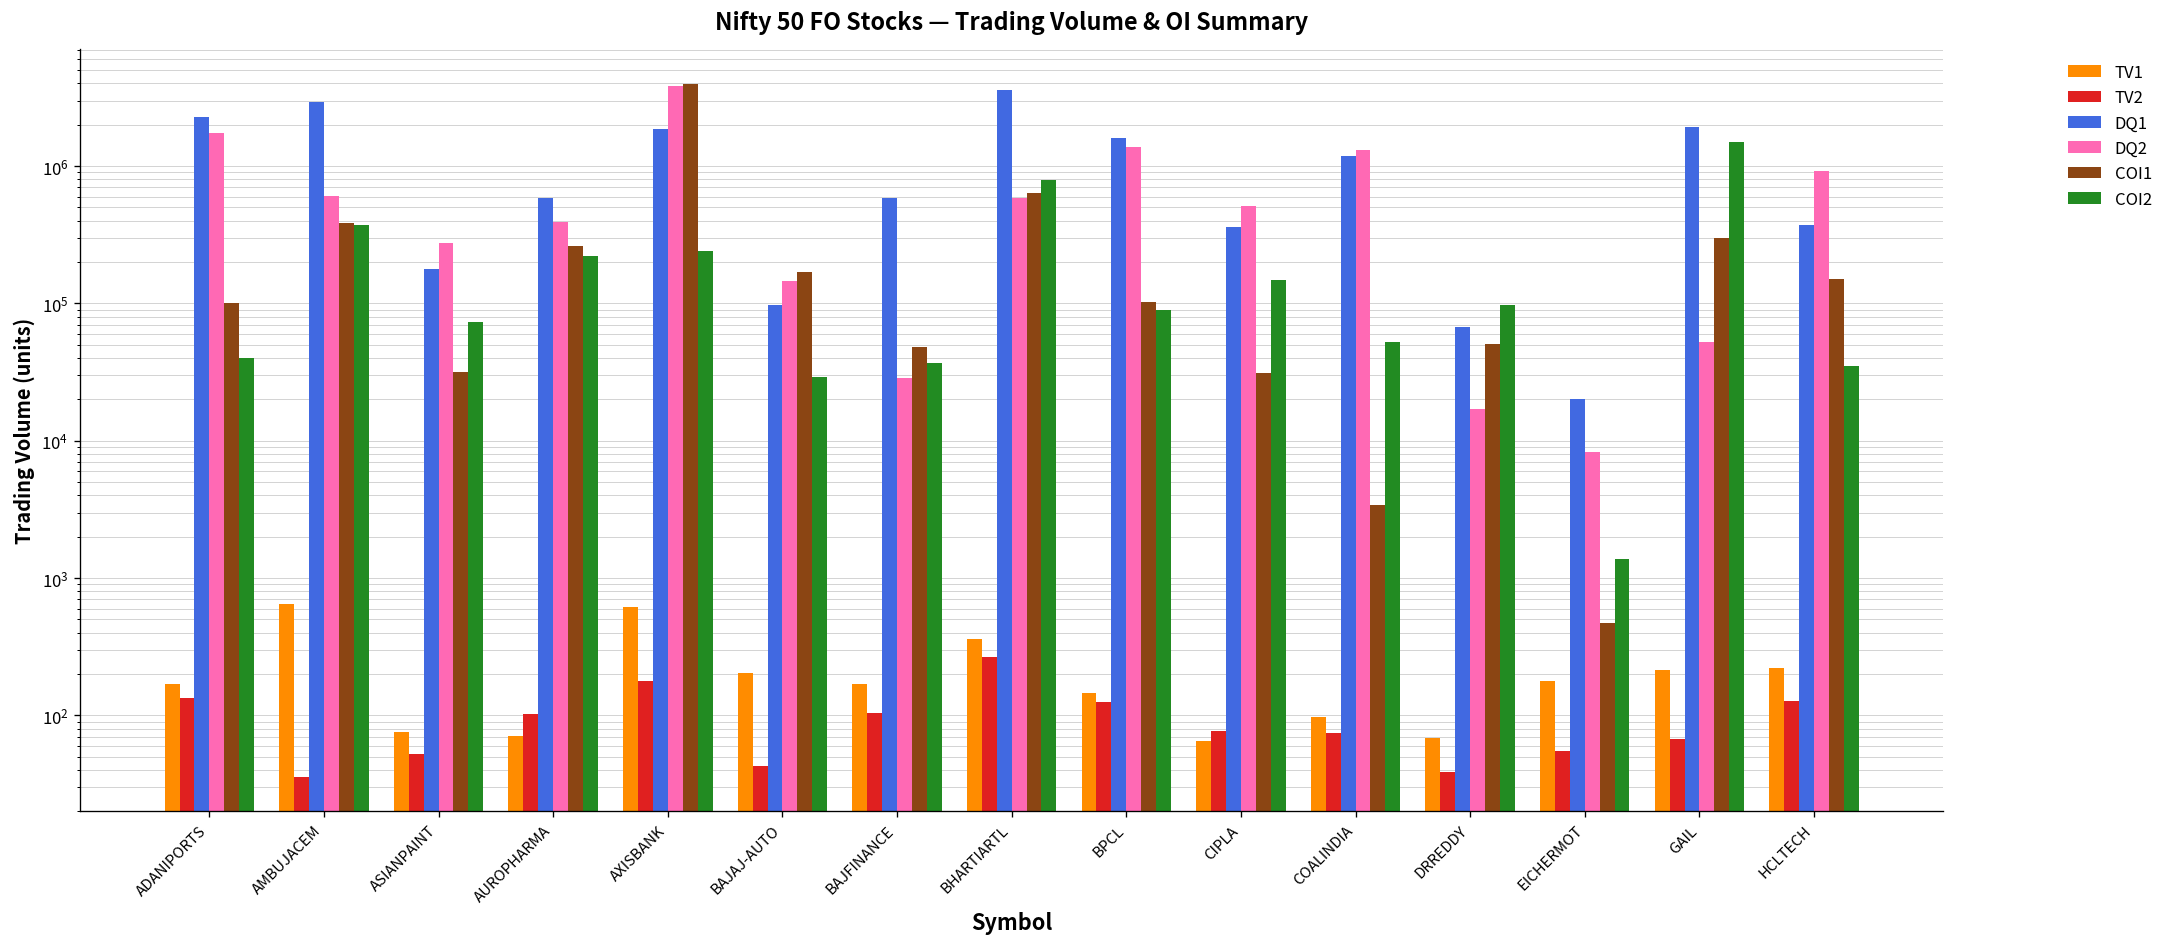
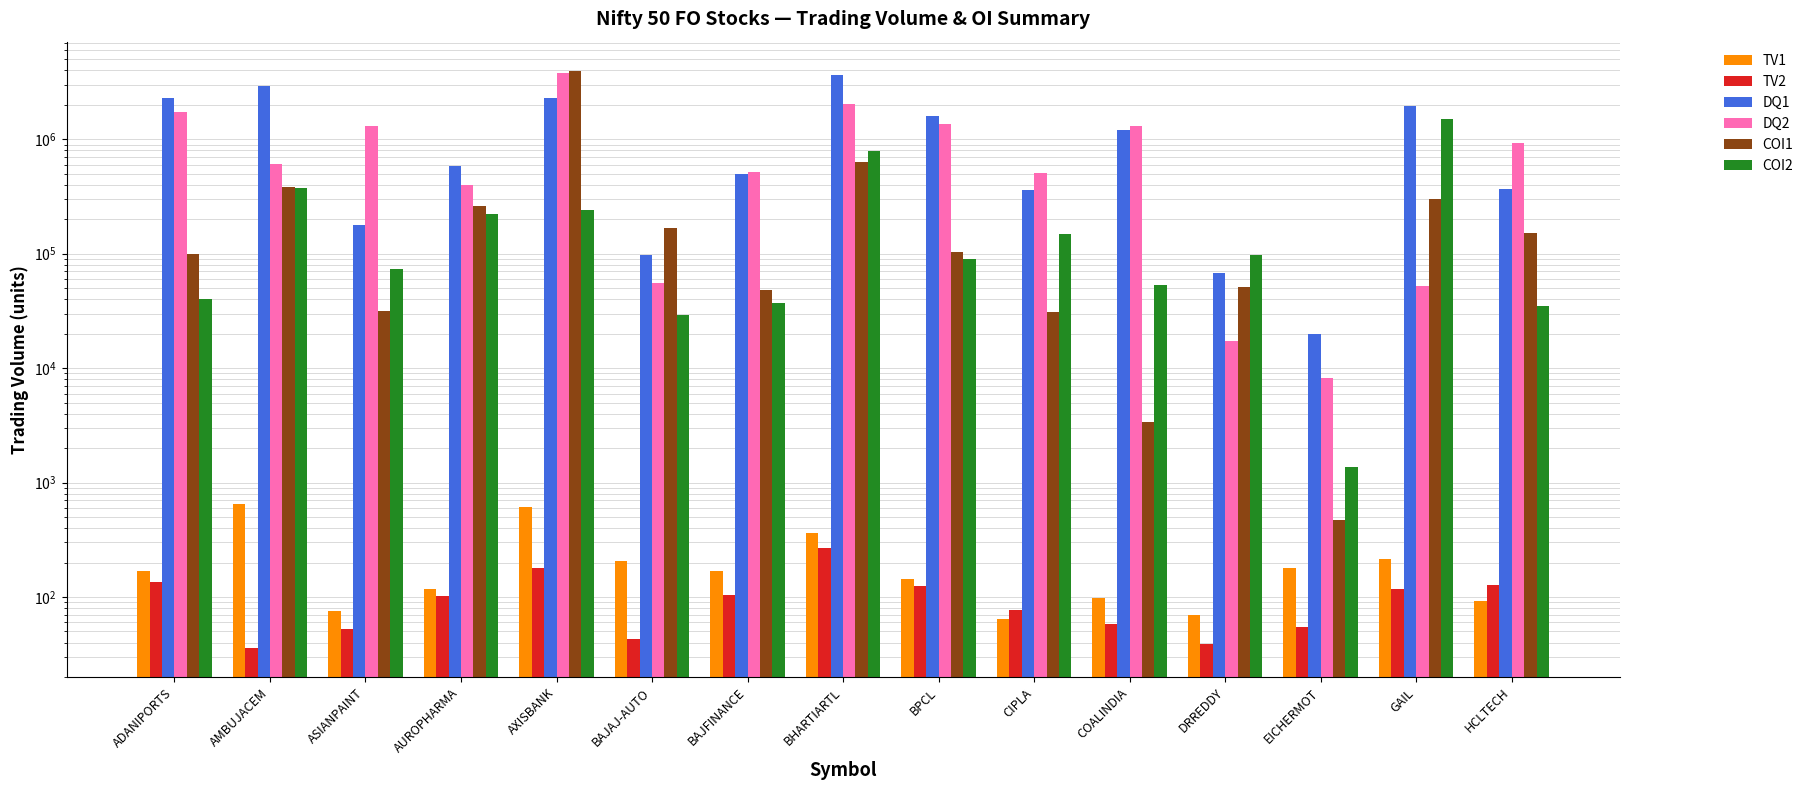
  {
    "TV1": {
      "ADANIPORTS": 170,
      "AMBUJACEM": 600,
      "ASIANPAINT": 80,
-     "AUROPHARMA": 70,
+     "AUROPHARMA": 120,
      "AXISBANK": 600,
      "BAJAJ-AUTO": 200,
      "BAJFINANCE": 170,
      "BHARTIARTL": 360,
      "BPCL": 140,
      "CIPLA": 60,
      "COALINDIA": 100,
      "DRREDDY": 70,
      "EICHERMOT": 180,
      "GAIL": 220,
-     "HCLTECH": 220
+     "HCLTECH": 90
    },
    "TV2": {
      "ADANIPORTS": 130,
      "AMBUJACEM": 36,
      "ASIANPAINT": 50,
      "AUROPHARMA": 100,
      "AXISBANK": 180,
      "BAJAJ-AUTO": 43,
      "BAJFINANCE": 100,
      "BHARTIARTL": 270,
      "BPCL": 130,
      "CIPLA": 80,
-     "COALINDIA": 70,
+     "COALINDIA": 60,
      "DRREDDY": 39,
      "EICHERMOT": 60,
-     "GAIL": 70,
+     "GAIL": 120,
      "HCLTECH": 130
    },
    "DQ1": {
      "ADANIPORTS": 2300000,
      "AMBUJACEM": 2900000,
      "ASIANPAINT": 180000,
      "AUROPHARMA": 600000,
-     "AXISBANK": 1900000,
+     "AXISBANK": 2300000,
      "BAJAJ-AUTO": 100000,
-     "BAJFINANCE": 600000,
+     "BAJFINANCE": 500000,
      "BHARTIARTL": 3600000,
      "BPCL": 1600000,
      "CIPLA": 360000,
      "COALINDIA": 1200000,
      "DRREDDY": 70000,
      "EICHERMOT": 20000,
      "GAIL": 1900000,
      "HCLTECH": 370000
    },
    "DQ2": {
      "ADANIPORTS": 1700000,
      "AMBUJACEM": 600000,
-     "ASIANPAINT": 280000,
+     "ASIANPAINT": 1300000,
      "AUROPHARMA": 400000,
      "AXISBANK": 3800000,
-     "BAJAJ-AUTO": 140000,
-     "BAJFINANCE": 29000,
-     "BHARTIARTL": 600000,
+     "BAJAJ-AUTO": 60000,
+     "BAJFINANCE": 500000,
+     "BHARTIARTL": 2100000,
      "BPCL": 1400000,
      "CIPLA": 500000,
      "COALINDIA": 1300000,
      "DRREDDY": 17000,
      "EICHERMOT": 8000,
      "GAIL": 50000,
      "HCLTECH": 900000
    },
    "COI1": {
      "ADANIPORTS": 100000,
      "AMBUJACEM": 390000,
      "ASIANPAINT": 32000,
      "AUROPHARMA": 260000,
      "AXISBANK": 4000000,
      "BAJAJ-AUTO": 170000,
      "BAJFINANCE": 49000,
      "BHARTIARTL": 600000,
      "BPCL": 100000,
      "CIPLA": 31000,
      "COALINDIA": 3400,
      "DRREDDY": 50000,
      "EICHERMOT": 480,
      "GAIL": 300000,
      "HCLTECH": 150000
    },
    "COI2": {
      "ADANIPORTS": 40000,
      "AMBUJACEM": 370000,
      "ASIANPAINT": 70000,
      "AUROPHARMA": 220000,
      "AXISBANK": 240000,
      "BAJAJ-AUTO": 29000,
      "BAJFINANCE": 37000,
      "BHARTIARTL": 800000,
      "BPCL": 90000,
      "CIPLA": 150000,
      "COALINDIA": 50000,
      "DRREDDY": 100000,
      "EICHERMOT": 1400,
      "GAIL": 1500000,
      "HCLTECH": 35000
    }
  }
